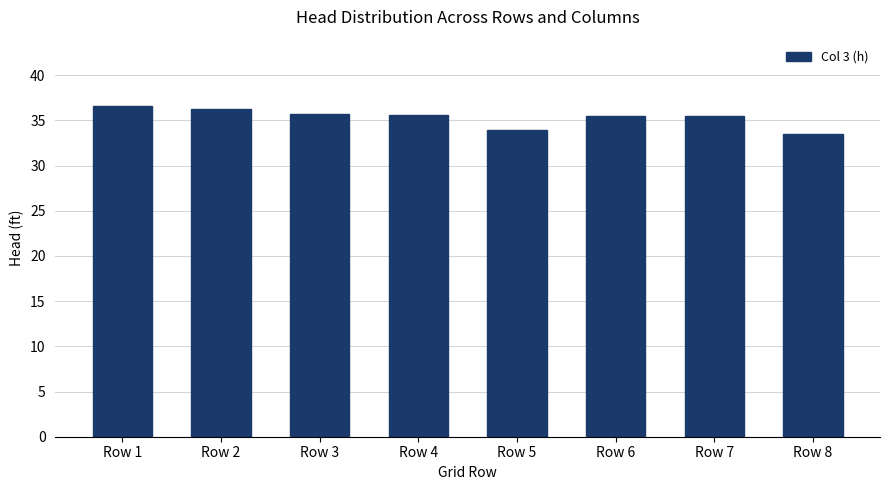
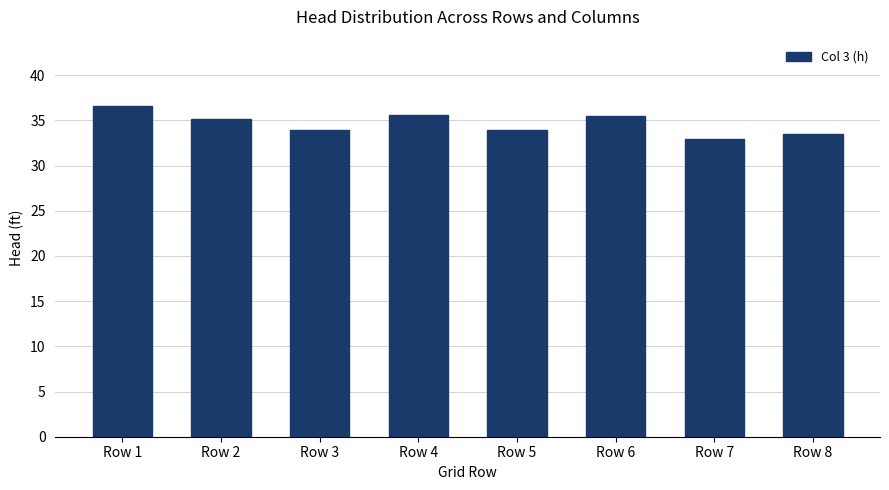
  {
    "Row 1": 37,
-   "Row 2": 36,
-   "Row 3": 36,
+   "Row 2": 35,
+   "Row 3": 34,
    "Row 4": 36,
    "Row 5": 34,
    "Row 6": 35,
-   "Row 7": 35,
+   "Row 7": 33,
    "Row 8": 33
  }
